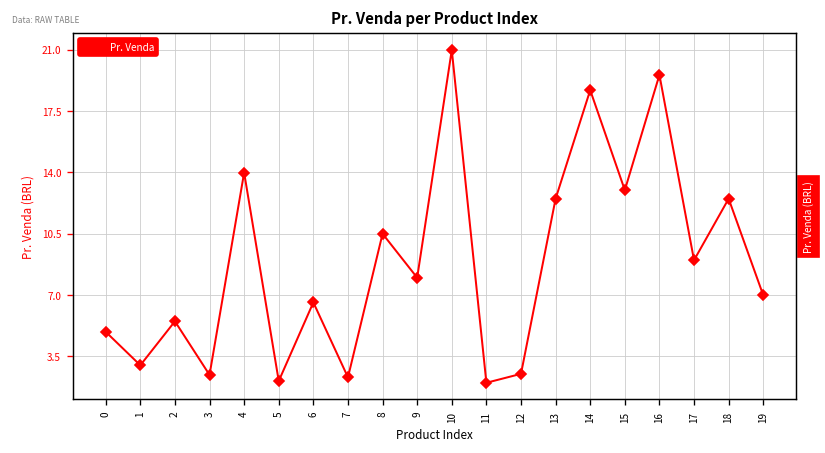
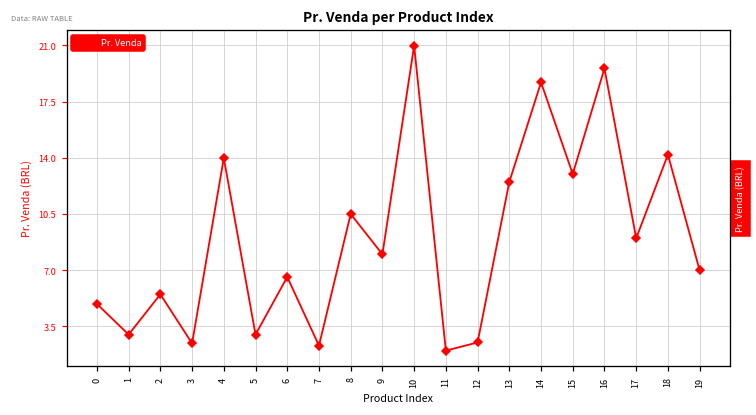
  {
    "0": 4.9,
    "1": 3.0,
    "2": 5.5,
    "3": 2.4,
    "4": 14.0,
-   "5": 2.1,
+   "5": 3.0,
    "6": 6.6,
    "7": 2.3,
    "8": 10.5,
    "9": 8.0,
    "10": 21.0,
    "11": 2.0,
    "12": 2.5,
    "13": 12.5,
    "14": 18.7,
    "15": 13.0,
    "16": 19.6,
    "17": 9.0,
-   "18": 12.5,
+   "18": 14.2,
    "19": 7.0
  }
